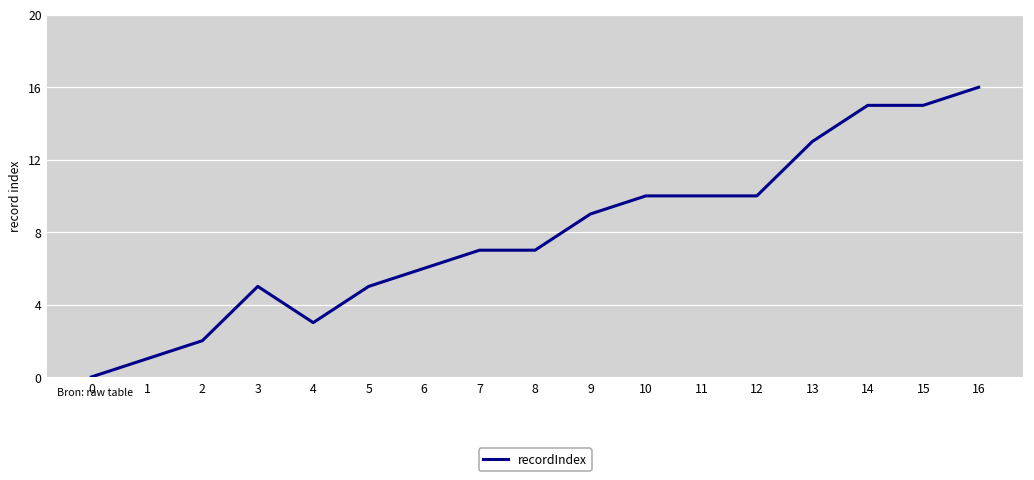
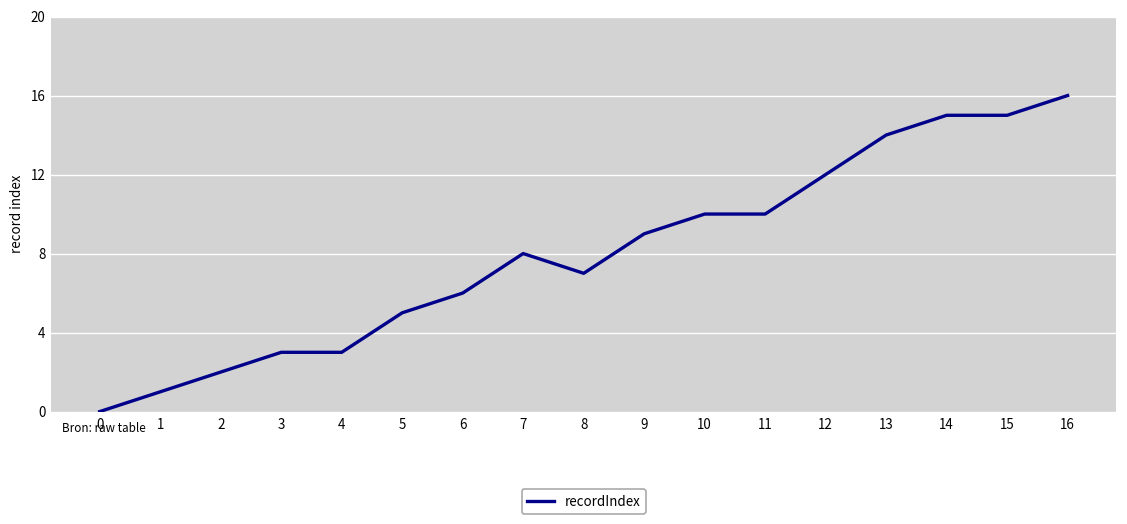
  {
    "0": 0,
    "1": 1,
    "2": 2,
-   "3": 5,
+   "3": 3,
    "4": 3,
    "5": 5,
    "6": 6,
-   "7": 7,
+   "7": 8,
    "8": 7,
    "9": 9,
    "10": 10,
    "11": 10,
-   "12": 10,
-   "13": 13,
+   "12": 12,
+   "13": 14,
    "14": 15,
    "15": 15,
    "16": 16
  }
